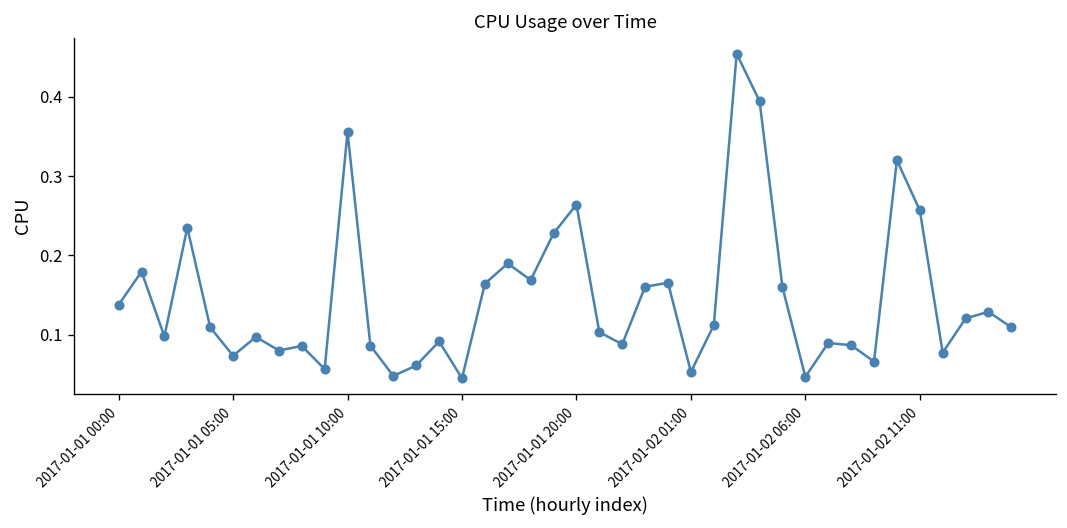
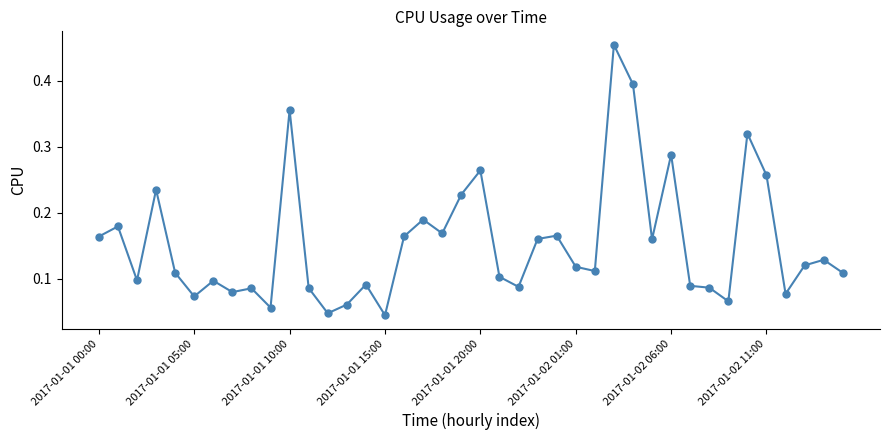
  {
-   "2017-01-01 00:00": 0.14,
+   "2017-01-01 00:00": 0.16,
    "2017-01-01 05:00": 0.07,
    "2017-01-01 10:00": 0.36,
    "2017-01-01 15:00": 0.04,
    "2017-01-01 20:00": 0.26,
-   "2017-01-02 01:00": 0.05,
-   "2017-01-02 06:00": 0.05,
+   "2017-01-02 01:00": 0.12,
+   "2017-01-02 06:00": 0.29,
    "2017-01-02 11:00": 0.26
  }
